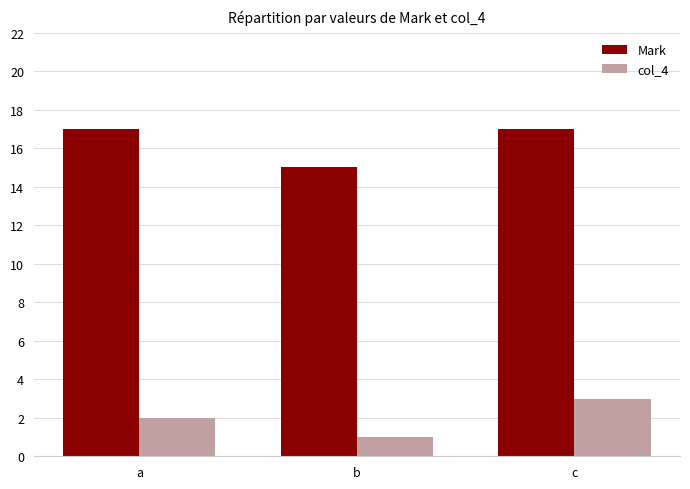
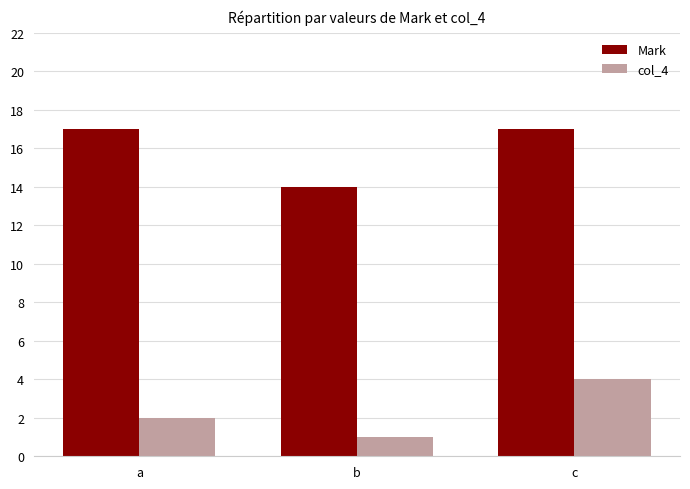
  {
    "Mark": {
      "a": 17,
-     "b": 15,
+     "b": 14,
      "c": 17
    },
    "col_4": {
      "a": 2,
      "b": 1,
-     "c": 3
+     "c": 4
    }
  }
